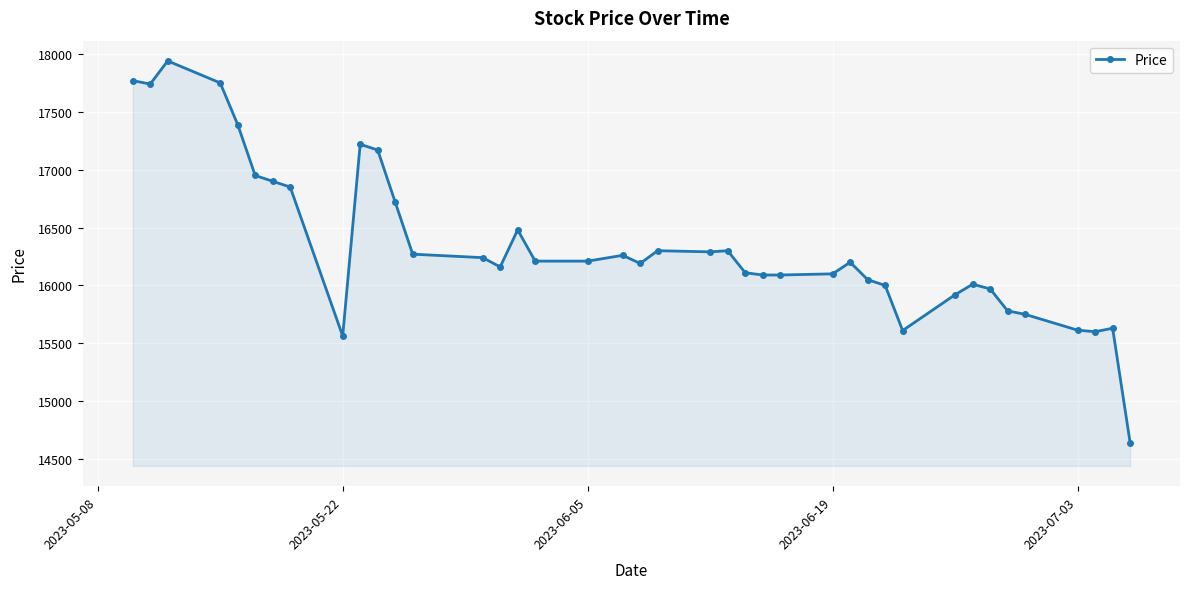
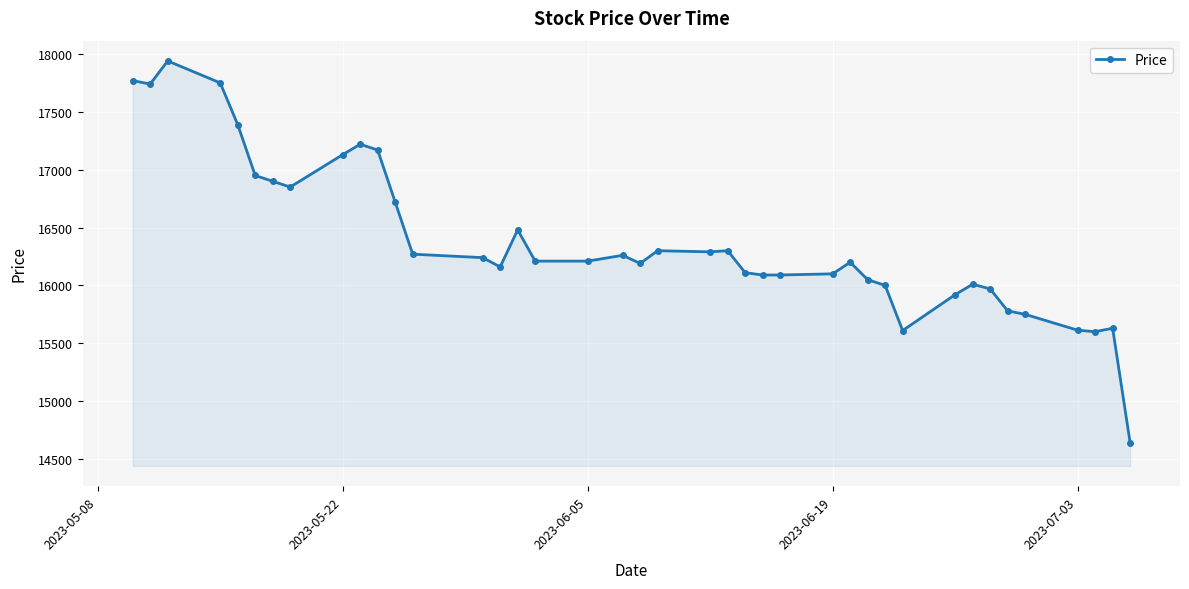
  {
-   "2023-05-22": 15560,
+   "2023-05-22": 17130,
    "2023-06-05": 16210,
    "2023-06-19": 16100,
    "2023-07-03": 15610
  }
